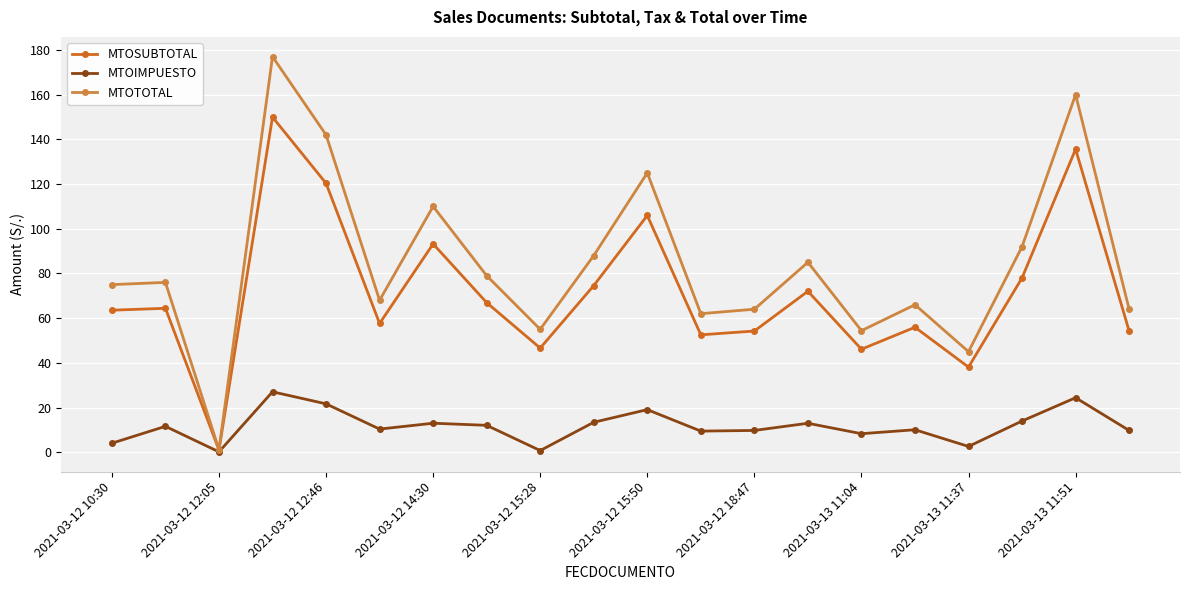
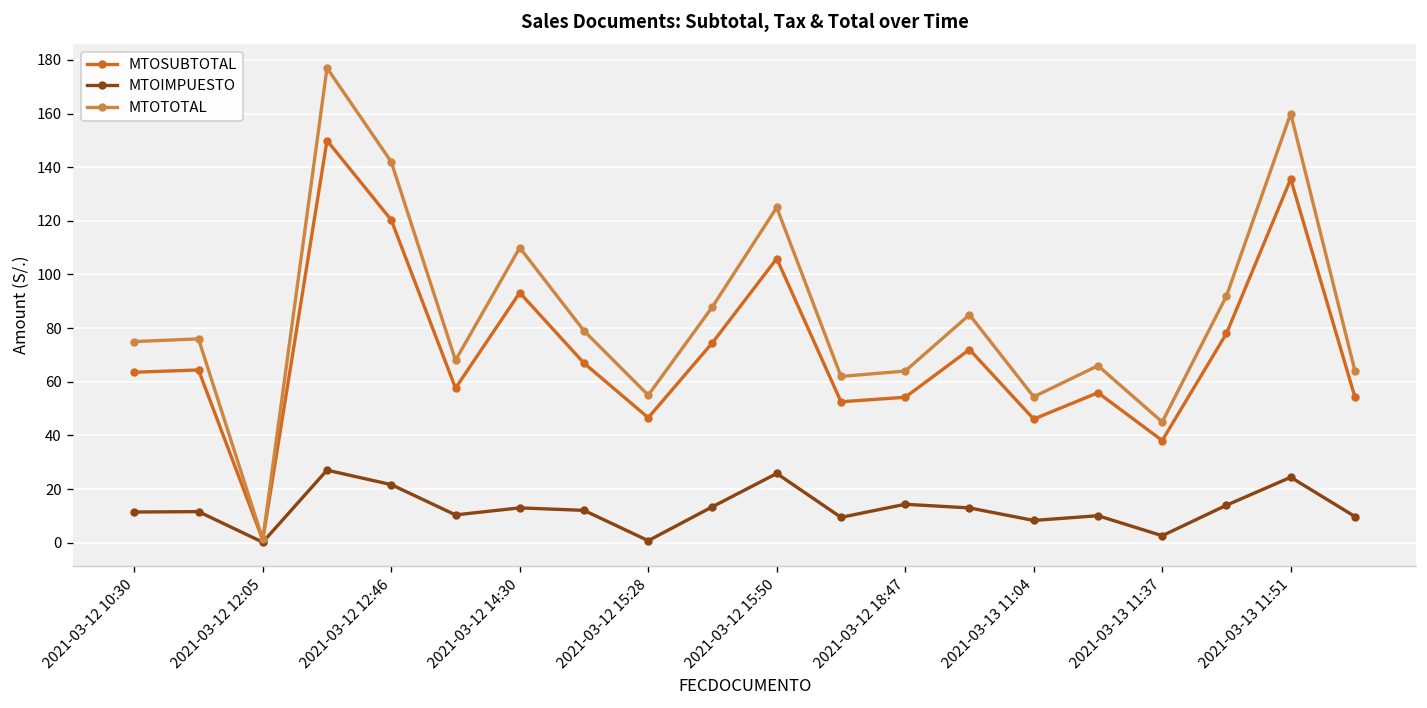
  {
    "MTOIMPUESTO": {
-     "2021-03-12 10:30": 4,
+     "2021-03-12 10:30": 11,
      "2021-03-12 12:46": 22,
      "2021-03-12 14:30": 13,
      "2021-03-12 15:28": 1,
-     "2021-03-12 15:50": 19,
-     "2021-03-12 18:47": 10,
+     "2021-03-12 15:50": 26,
+     "2021-03-12 18:47": 14,
      "2021-03-13 11:04": 8,
      "2021-03-13 11:37": 3,
      "2021-03-13 11:51": 24
    }
  }
